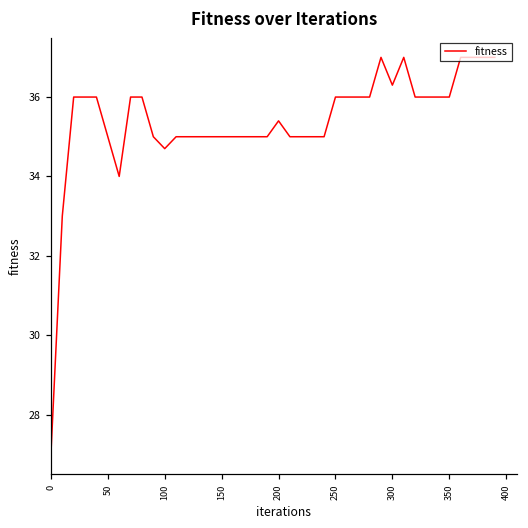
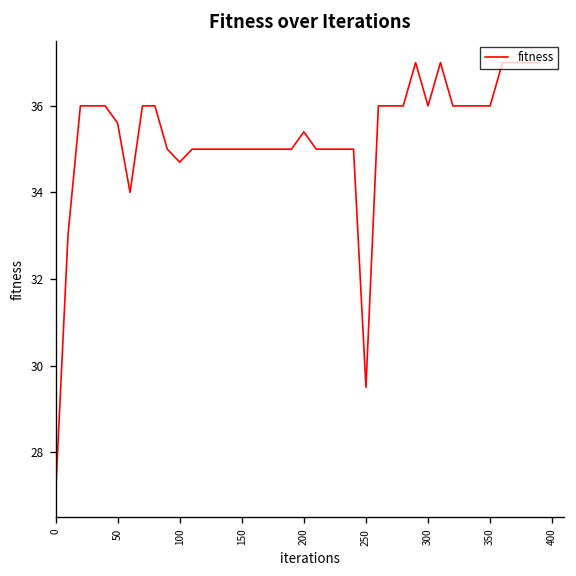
  {
    "0": 27.0,
-   "50": 35.0,
+   "50": 35.6,
    "100": 34.7,
    "150": 35.0,
    "200": 35.4,
-   "250": 36.0,
-   "300": 36.3,
+   "250": 29.5,
+   "300": 36.0,
    "350": 36.0
  }
